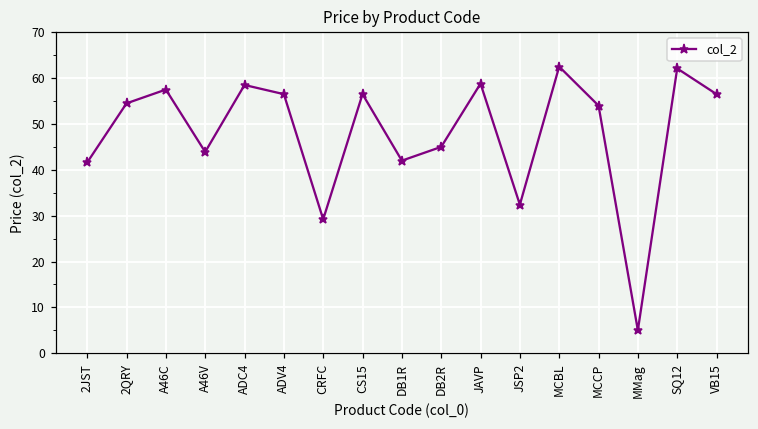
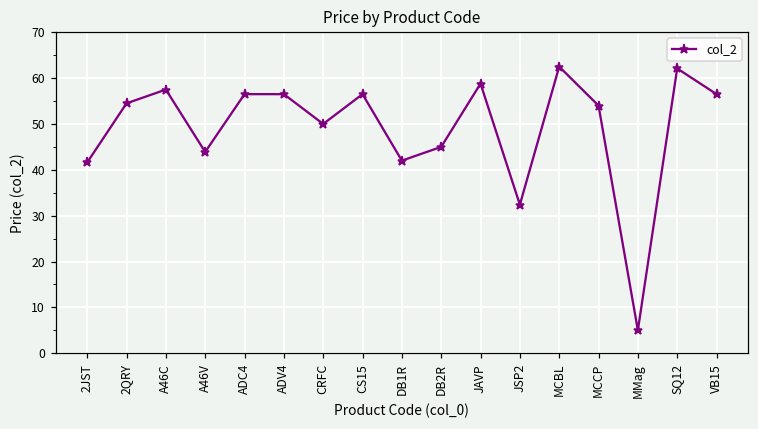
  {
    "2JST": 42,
    "2QRY": 55,
    "A46C": 58,
    "A46V": 44,
-   "ADC4": 59,
+   "ADC4": 57,
    "ADV4": 57,
-   "CRFC": 29,
+   "CRFC": 50,
    "CS15": 57,
    "DB1R": 42,
    "DB2R": 45,
    "JAVP": 59,
    "JSP2": 32,
    "MCBL": 63,
    "MCCP": 54,
    "MMag": 5,
    "SQ12": 62,
    "VB15": 57
  }
